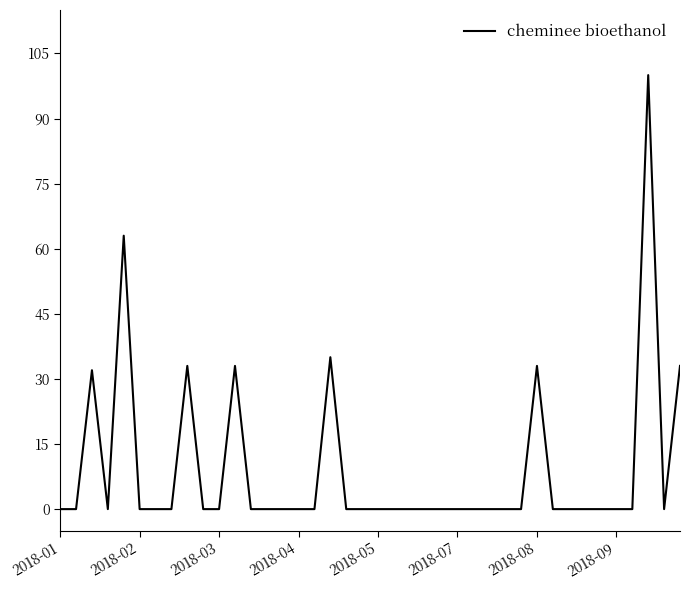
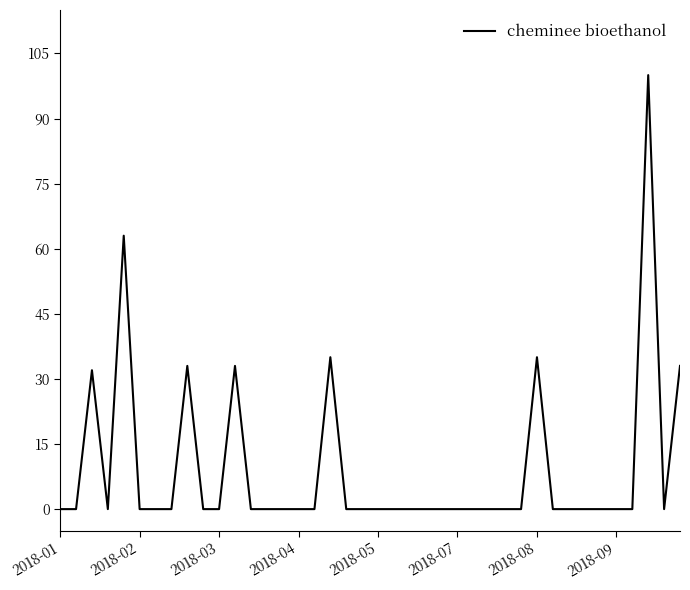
  {
    "2018-01": 0,
    "2018-02": 0,
    "2018-03": 0,
    "2018-04": 0,
    "2018-05": 0,
    "2018-07": 0,
-   "2018-08": 33,
+   "2018-08": 35,
    "2018-09": 0
  }
